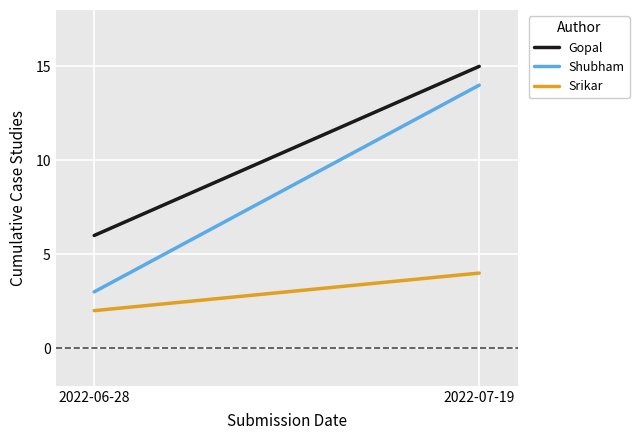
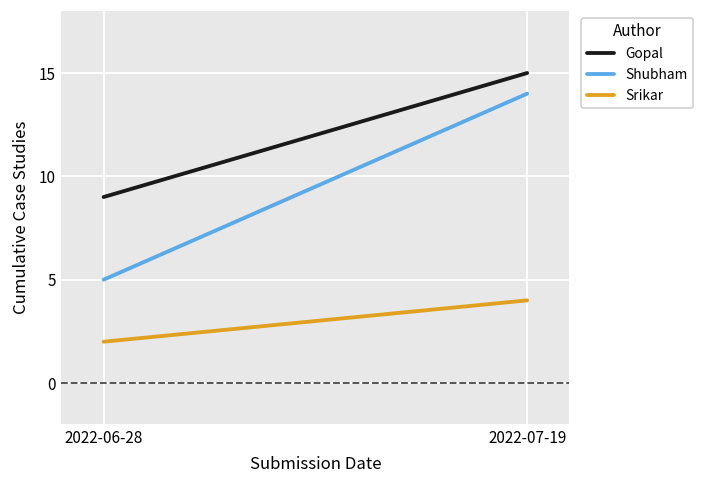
  {
    "Gopal": {
-     "2022-06-28": 6,
+     "2022-06-28": 9,
      "2022-07-19": 15
    },
    "Shubham": {
-     "2022-06-28": 3,
+     "2022-06-28": 5,
      "2022-07-19": 14
    },
    "Srikar": {
      "2022-06-28": 2,
      "2022-07-19": 4
    }
  }
